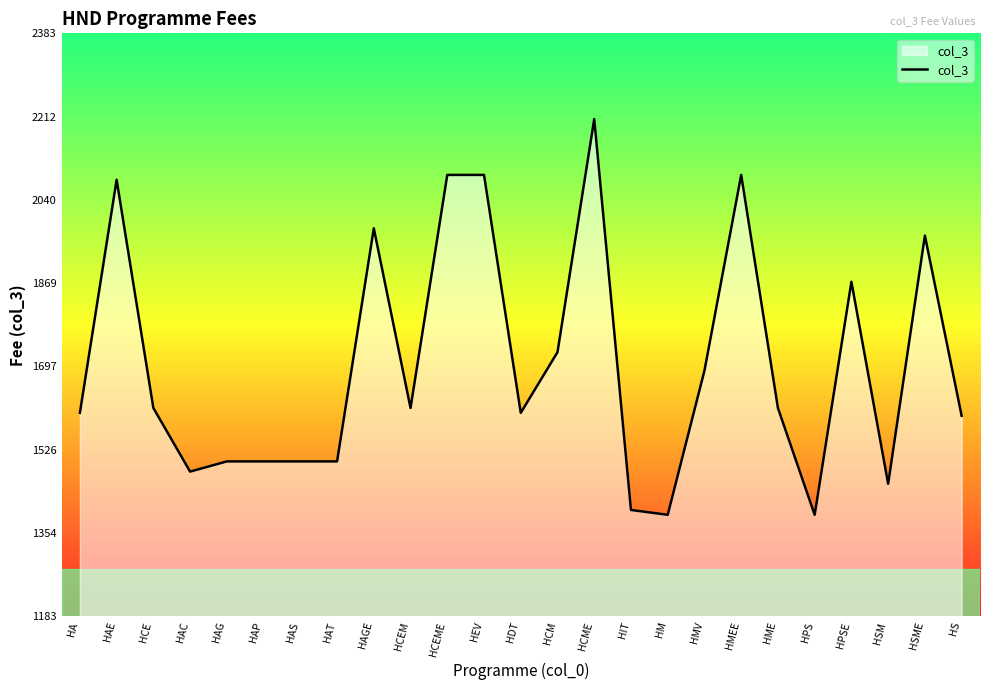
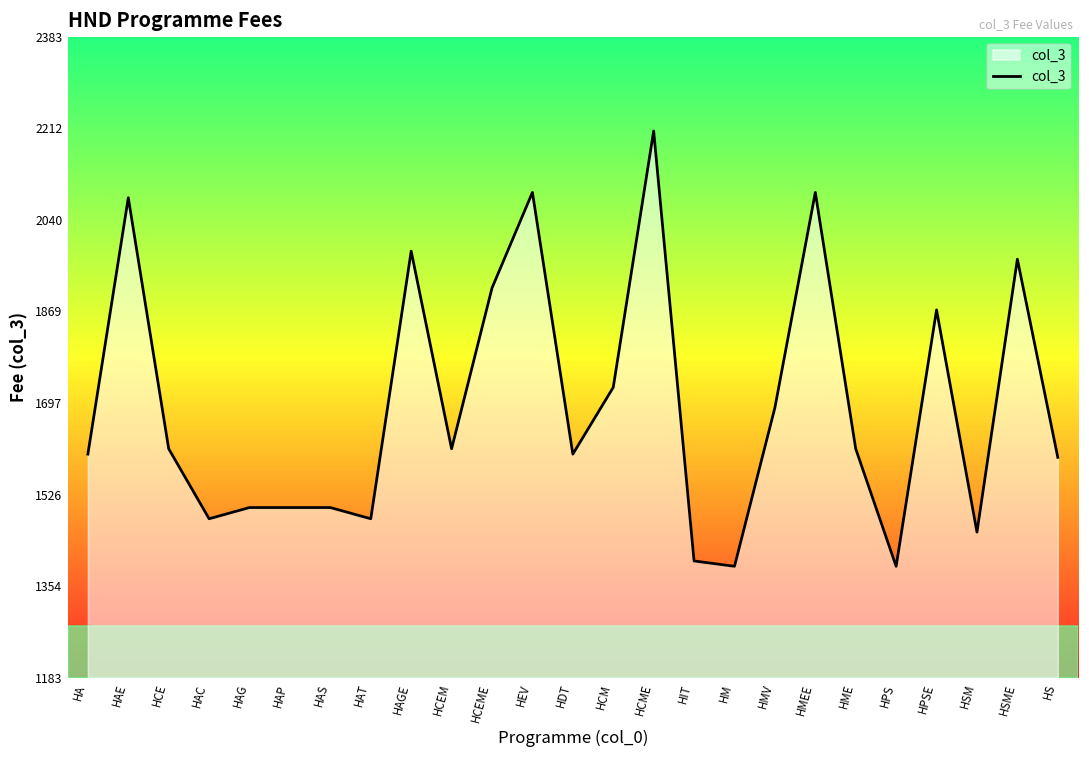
  {
    "HA": 1600,
    "HAE": 2080,
    "HCE": 1610,
    "HAC": 1480,
    "HAG": 1500,
    "HAP": 1500,
    "HAS": 1500,
-   "HAT": 1500,
+   "HAT": 1480,
    "HAGE": 1980,
    "HCEM": 1610,
-   "HCEME": 2090,
+   "HCEME": 1910,
    "HEV": 2090,
    "HDT": 1600,
    "HCM": 1730,
    "HCME": 2210,
    "HIT": 1400,
    "HM": 1390,
    "HMV": 1690,
    "HMEE": 2090,
    "HME": 1610,
    "HPS": 1390,
    "HPSE": 1870,
    "HSM": 1460,
    "HSME": 1970,
    "HS": 1600
  }
